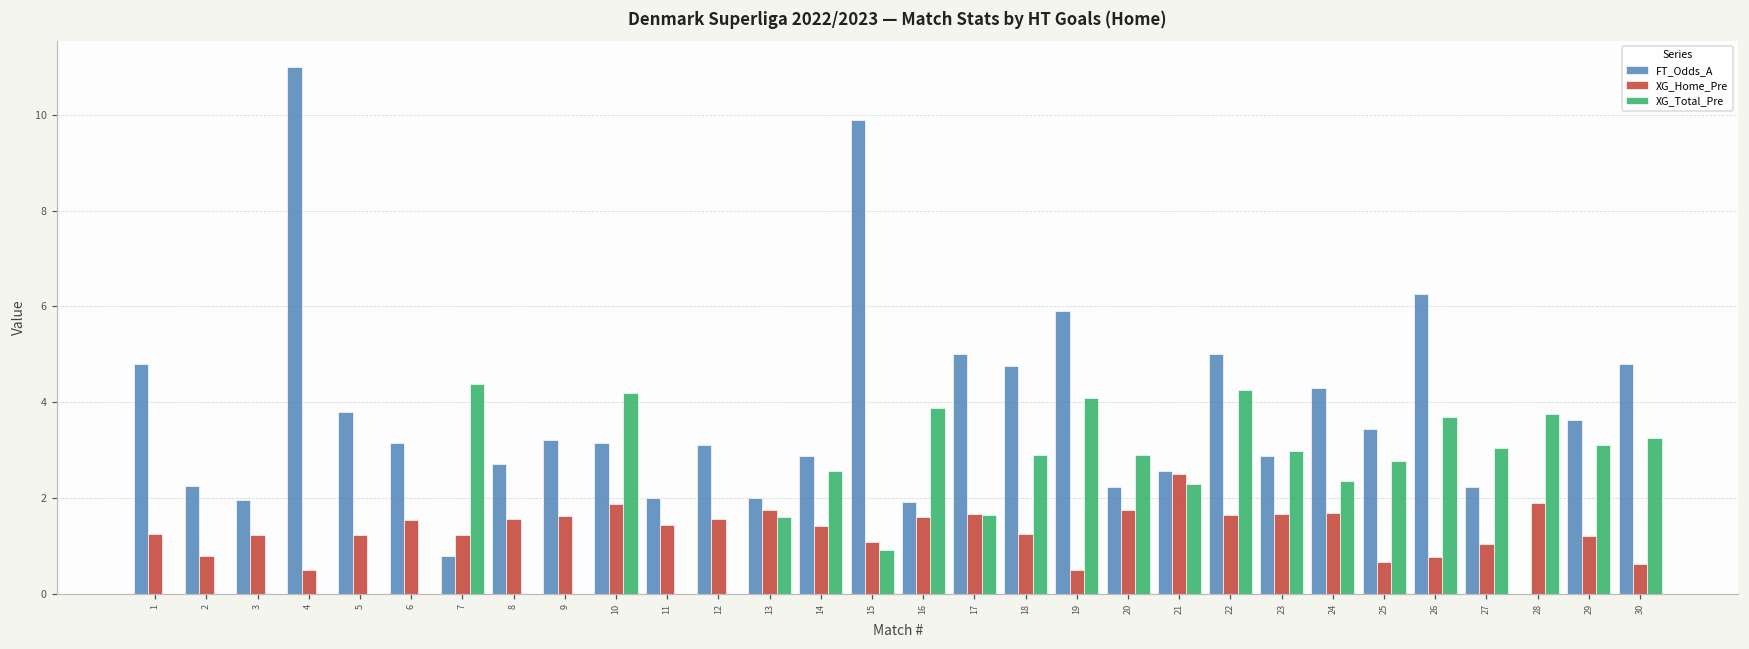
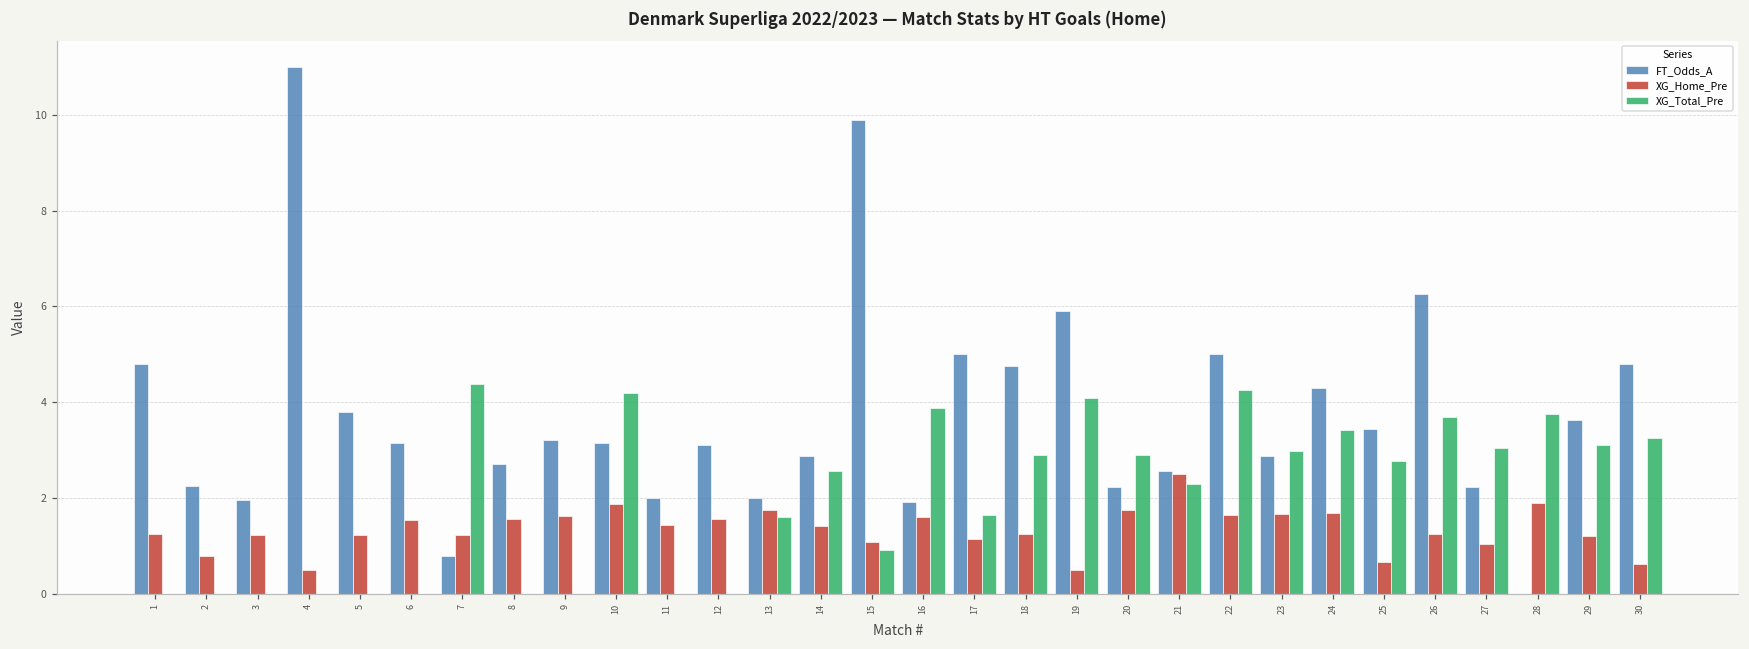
  {
    "FT_Odds_A": {
      "1": 4.8,
      "2": 2.2,
      "3": 2.0,
      "4": 11.0,
      "5": 3.8,
      "6": 3.2,
      "7": 0.8,
      "8": 2.7,
      "9": 3.2,
      "10": 3.2,
      "11": 2.0,
      "12": 3.1,
      "13": 2.0,
      "14": 2.9,
      "15": 9.9,
      "16": 1.9,
      "17": 5.0,
      "18": 4.8,
      "19": 5.9,
      "20": 2.2,
      "21": 2.6,
      "22": 5.0,
      "23": 2.9,
      "24": 4.3,
      "25": 3.4,
      "26": 6.3,
      "27": 2.2,
      "28": 0.0,
      "29": 3.6,
      "30": 4.8
    },
    "XG_Home_Pre": {
      "1": 1.3,
      "2": 0.8,
      "3": 1.2,
      "4": 0.5,
      "5": 1.2,
      "6": 1.5,
      "7": 1.2,
      "8": 1.6,
      "9": 1.6,
      "10": 1.9,
      "11": 1.4,
      "12": 1.6,
      "13": 1.8,
      "14": 1.4,
      "15": 1.1,
      "16": 1.6,
-     "17": 1.7,
+     "17": 1.1,
      "18": 1.2,
      "19": 0.5,
      "20": 1.8,
      "21": 2.5,
      "22": 1.7,
      "23": 1.7,
      "24": 1.7,
      "25": 0.7,
-     "26": 0.8,
+     "26": 1.3,
      "27": 1.0,
      "28": 1.9,
      "29": 1.2,
      "30": 0.6
    },
    "XG_Total_Pre": {
      "1": 0.0,
      "2": 0.0,
      "3": 0.0,
      "4": 0.0,
      "5": 0.0,
      "6": 0.0,
      "7": 4.4,
      "8": 0.0,
      "9": 0.0,
      "10": 4.2,
      "11": 0.0,
      "12": 0.0,
      "13": 1.6,
      "14": 2.6,
      "15": 0.9,
      "16": 3.9,
      "17": 1.6,
      "18": 2.9,
      "19": 4.1,
      "20": 2.9,
      "21": 2.3,
      "22": 4.3,
      "23": 3.0,
-     "24": 2.4,
+     "24": 3.4,
      "25": 2.8,
      "26": 3.7,
      "27": 3.0,
      "28": 3.8,
      "29": 3.1,
      "30": 3.2
    }
  }
